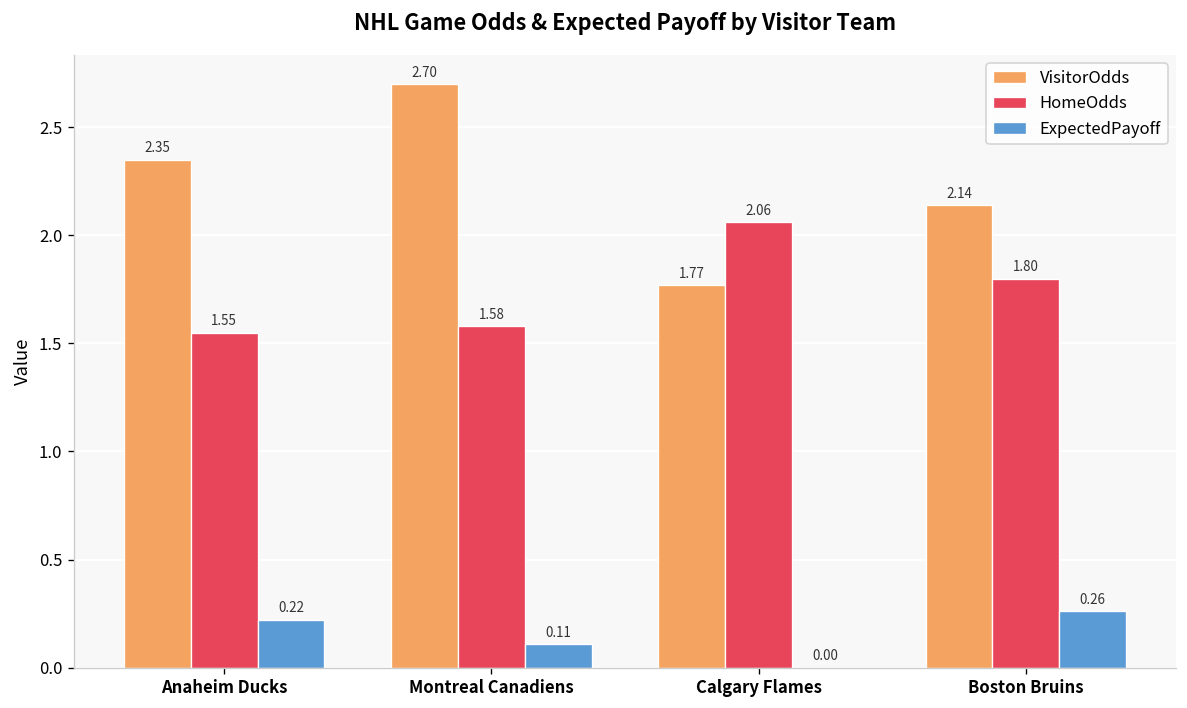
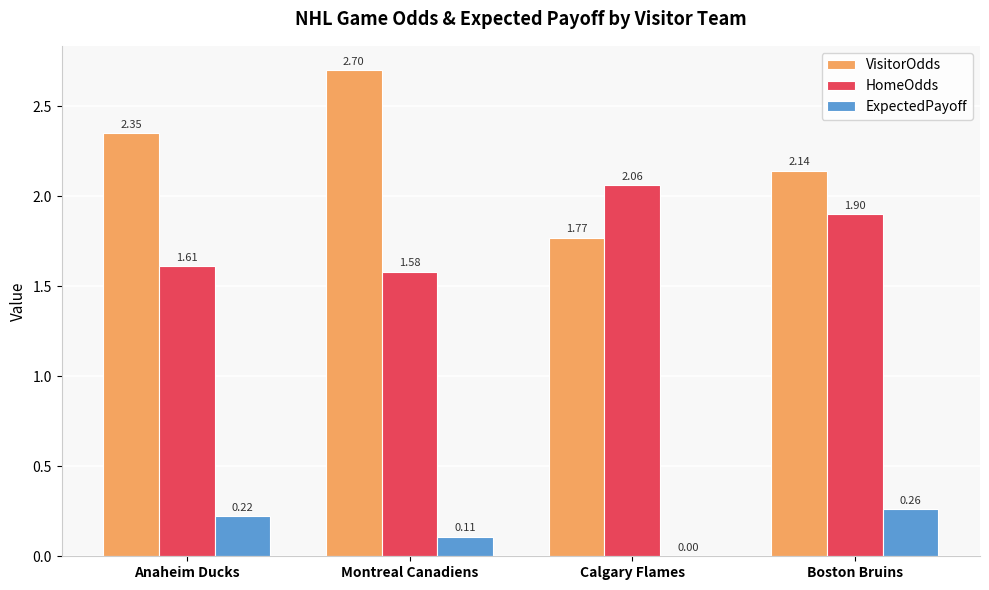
  {
    "VisitorOdds": {
      "Anaheim Ducks": 2.35,
      "Montreal Canadiens": 2.70,
      "Calgary Flames": 1.77,
      "Boston Bruins": 2.14
    },
    "HomeOdds": {
-     "Anaheim Ducks": 1.55,
+     "Anaheim Ducks": 1.61,
      "Montreal Canadiens": 1.58,
      "Calgary Flames": 2.06,
-     "Boston Bruins": 1.80
+     "Boston Bruins": 1.90
    },
    "ExpectedPayoff": {
      "Anaheim Ducks": 0.22,
      "Montreal Canadiens": 0.11,
      "Calgary Flames": 0.00,
      "Boston Bruins": 0.26
    }
  }
